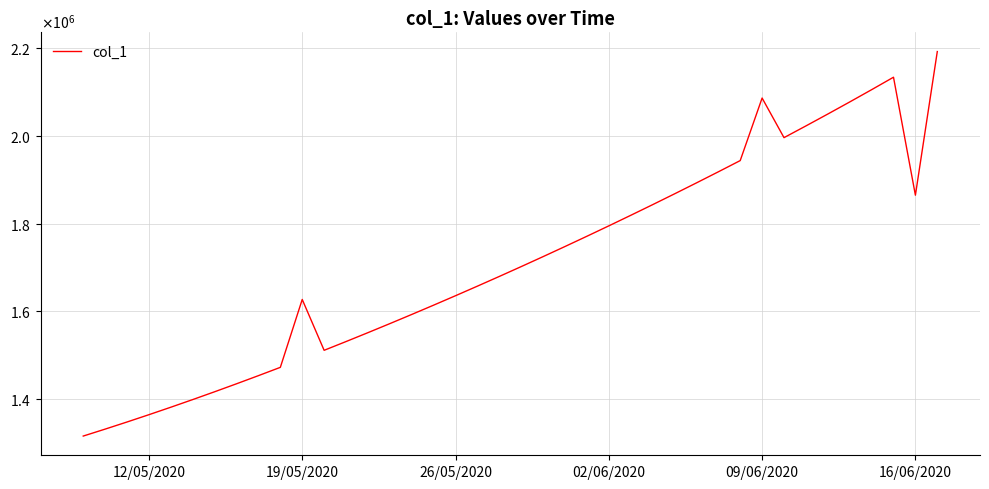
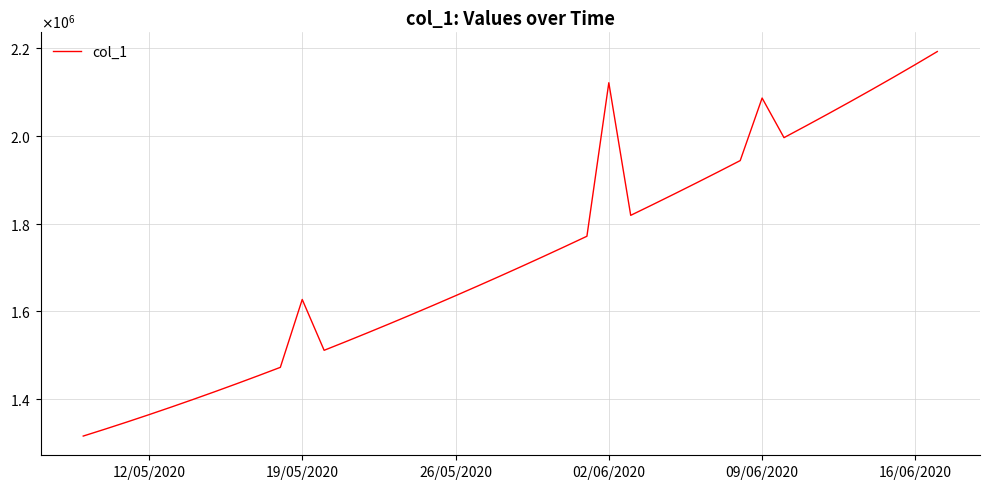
  {
    "12/05/2020": 1360000,
    "19/05/2020": 1630000,
    "26/05/2020": 1640000,
-   "02/06/2020": 1790000,
+   "02/06/2020": 2120000,
    "09/06/2020": 2090000,
-   "16/06/2020": 1860000
+   "16/06/2020": 2160000
  }
